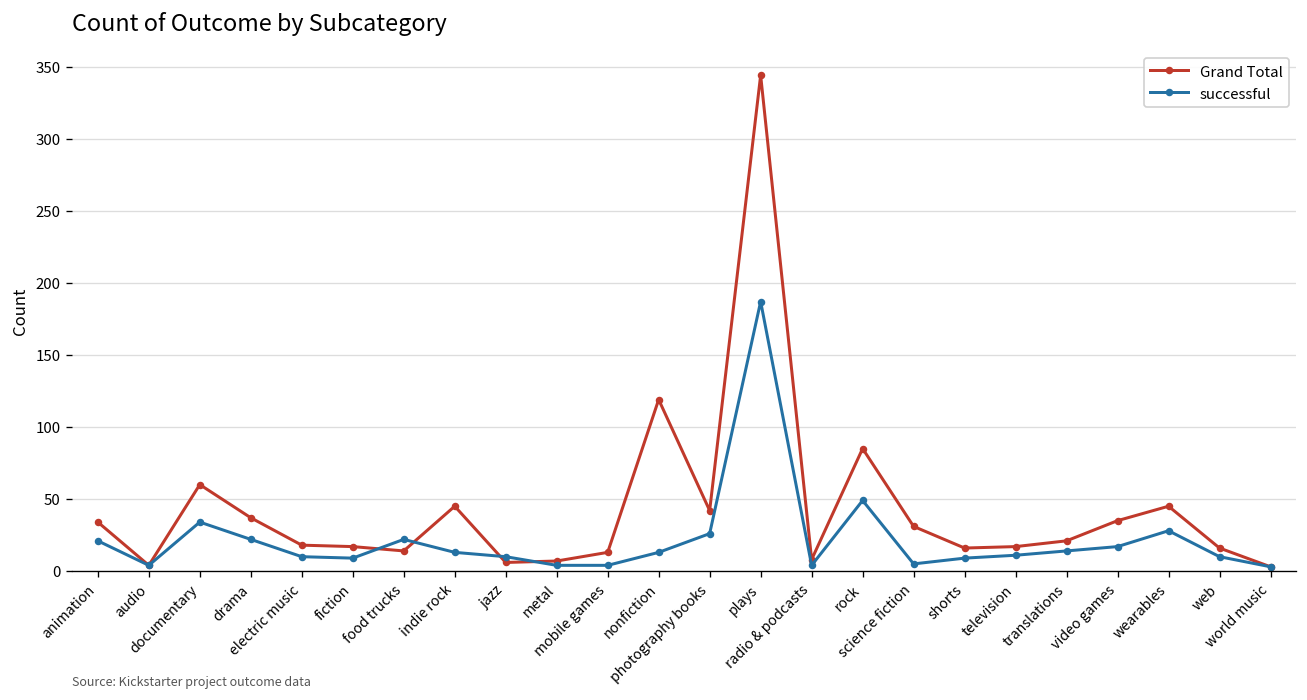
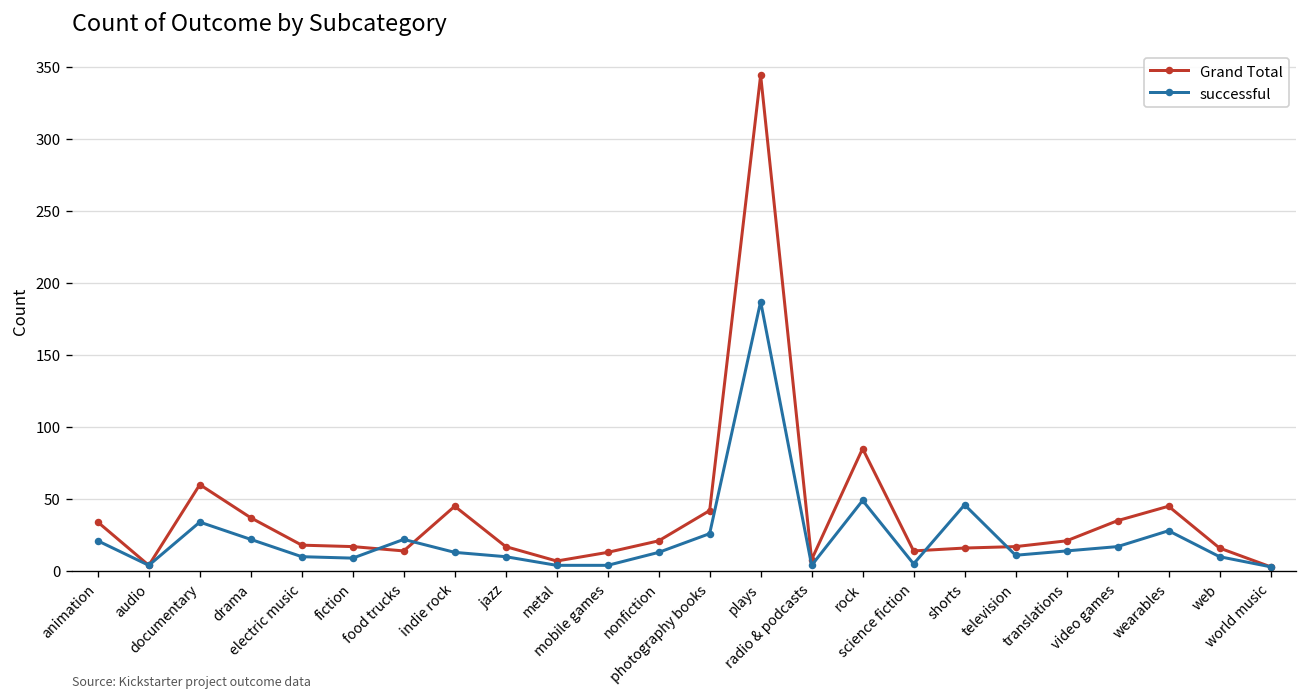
  {
    "Grand Total": {
      "animation": 34,
      "documentary": 60,
      "drama": 37,
      "electric music": 18,
      "fiction": 17,
      "food trucks": 14,
      "indie rock": 45,
-     "jazz": 6,
+     "jazz": 17,
      "metal": 7,
      "mobile games": 13,
-     "nonfiction": 119,
+     "nonfiction": 21,
      "photography books": 42,
      "plays": 344,
      "radio & podcasts": 8,
      "rock": 85,
-     "science fiction": 31,
+     "science fiction": 14,
      "shorts": 16,
      "television": 17,
      "translations": 21,
      "video games": 35,
      "wearables": 45,
      "web": 16
    },
    "successful": {
      "animation": 21,
      "documentary": 34,
      "drama": 22,
      "electric music": 10,
      "fiction": 9,
      "food trucks": 22,
      "indie rock": 13,
      "jazz": 10,
      "metal": 4,
      "mobile games": 4,
      "nonfiction": 13,
      "photography books": 26,
      "plays": 187,
      "radio & podcasts": 4,
      "rock": 49,
      "science fiction": 5,
-     "shorts": 9,
+     "shorts": 46,
      "television": 11,
      "translations": 14,
      "video games": 17,
      "wearables": 28,
      "web": 10
    }
  }
